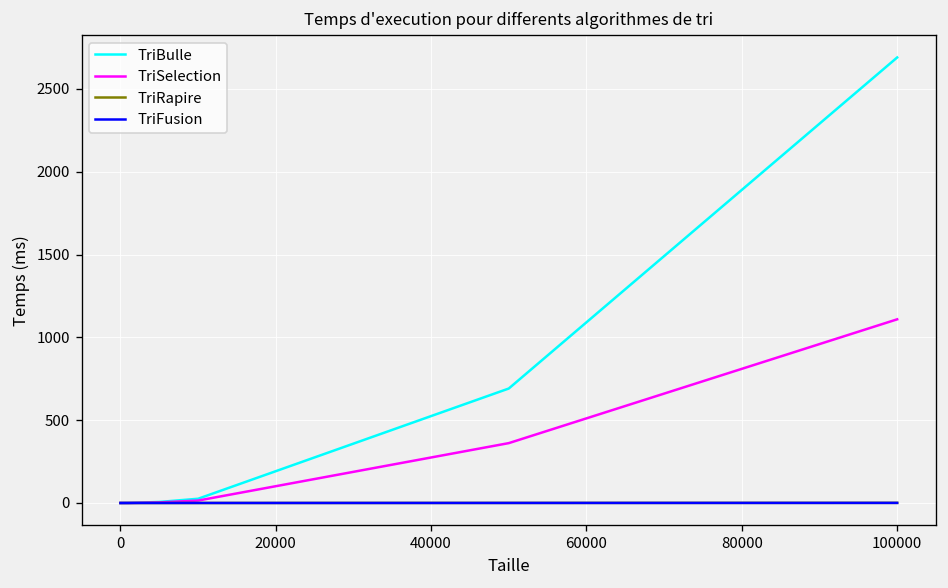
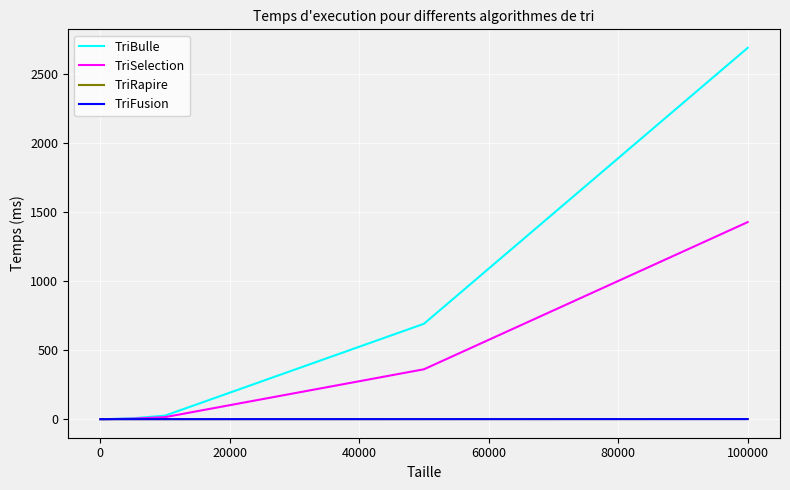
  {
    "TriBulle": {
      "100000": 2690
    },
    "TriSelection": {
-     "100000": 1110
+     "100000": 1430
    },
    "TriFusion": {
      "100000": 0
    }
  }
